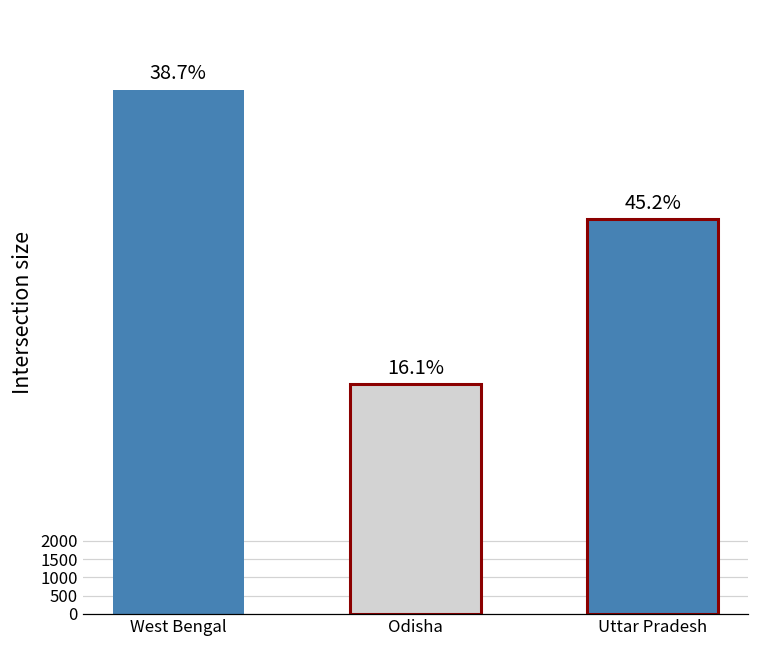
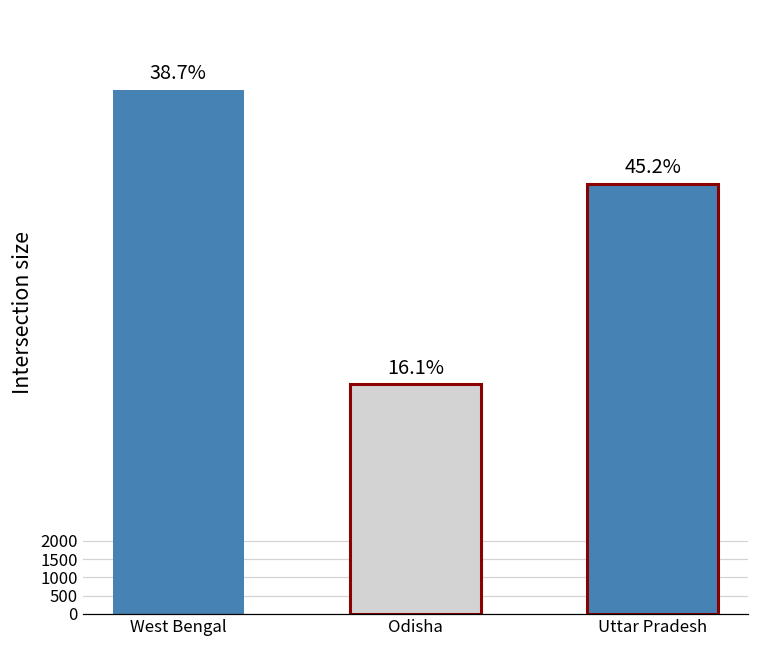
  {
-   "Uttar Pradesh": 10800
+   "Uttar Pradesh": 11800
  }
